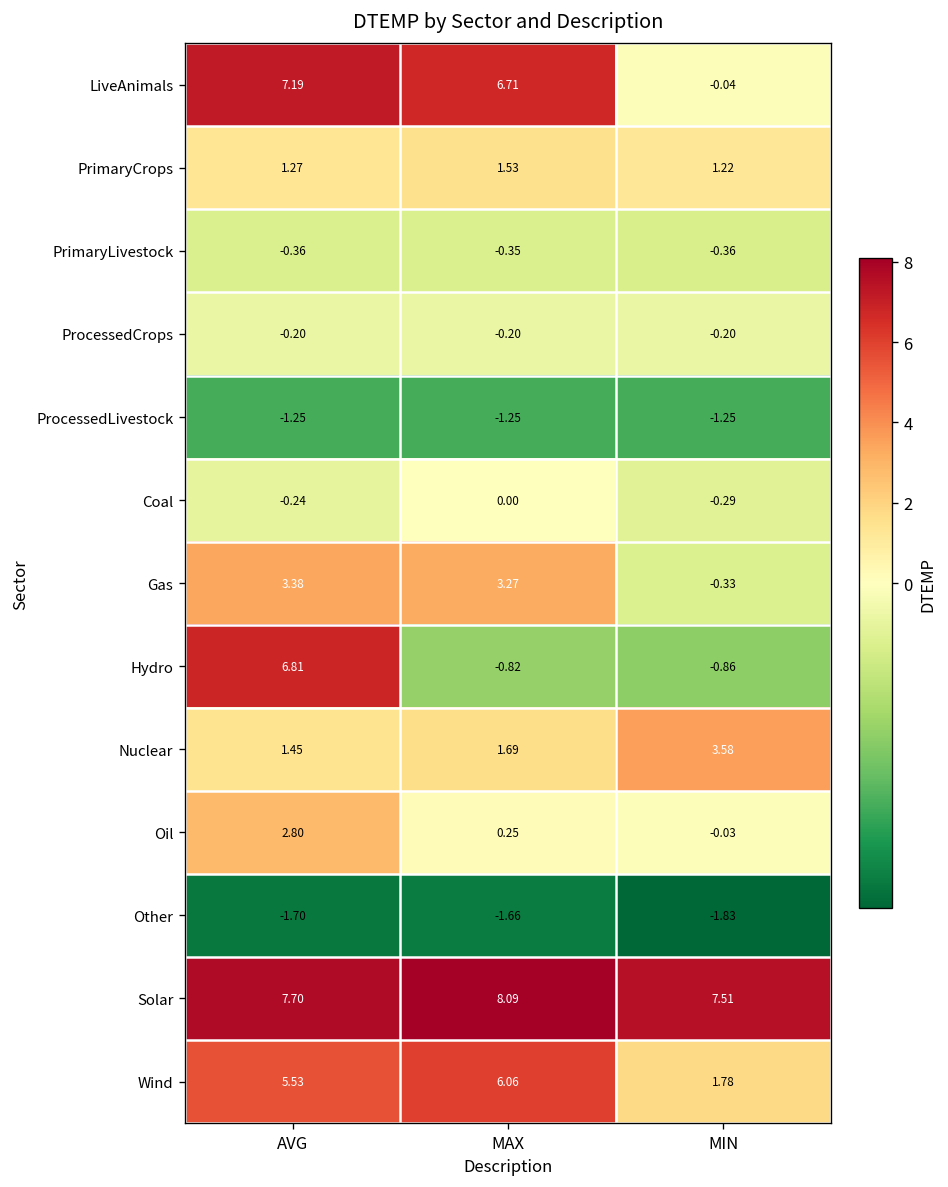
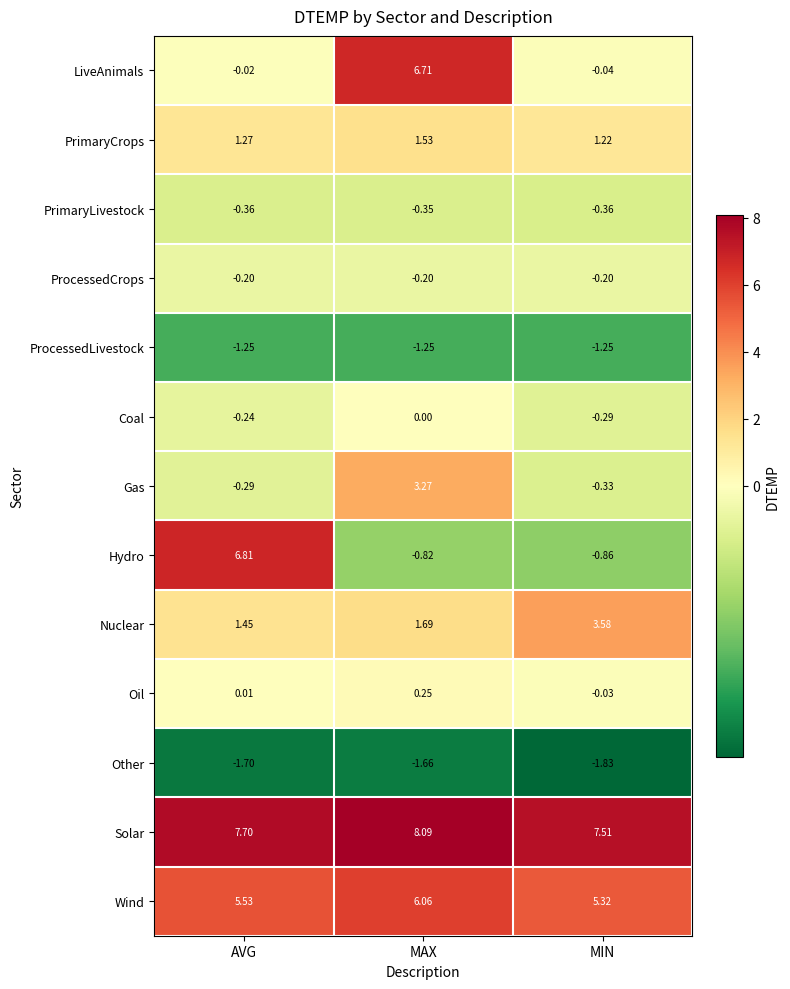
  {
    "LiveAnimals": {
-     "AVG": 7.19,
+     "AVG": -0.02,
      "MAX": 6.71,
      "MIN": -0.04
    },
    "PrimaryCrops": {
      "AVG": 1.27,
      "MAX": 1.53,
      "MIN": 1.22
    },
    "PrimaryLivestock": {
      "AVG": -0.36,
      "MAX": -0.35,
      "MIN": -0.36
    },
    "ProcessedCrops": {
      "AVG": -0.20,
      "MAX": -0.20,
      "MIN": -0.20
    },
    "ProcessedLivestock": {
      "AVG": -1.25,
      "MAX": -1.25,
      "MIN": -1.25
    },
    "Coal": {
      "AVG": -0.24,
      "MAX": 0.00,
      "MIN": -0.29
    },
    "Gas": {
-     "AVG": 3.38,
+     "AVG": -0.29,
      "MAX": 3.27,
      "MIN": -0.33
    },
    "Hydro": {
      "AVG": 6.81,
      "MAX": -0.82,
      "MIN": -0.86
    },
    "Nuclear": {
      "AVG": 1.45,
      "MAX": 1.69,
      "MIN": 3.58
    },
    "Oil": {
-     "AVG": 2.80,
+     "AVG": 0.01,
      "MAX": 0.25,
      "MIN": -0.03
    },
    "Other": {
      "AVG": -1.70,
      "MAX": -1.66,
      "MIN": -1.83
    },
    "Solar": {
      "AVG": 7.70,
      "MAX": 8.09,
      "MIN": 7.51
    },
    "Wind": {
      "AVG": 5.53,
      "MAX": 6.06,
-     "MIN": 1.78
+     "MIN": 5.32
    }
  }
